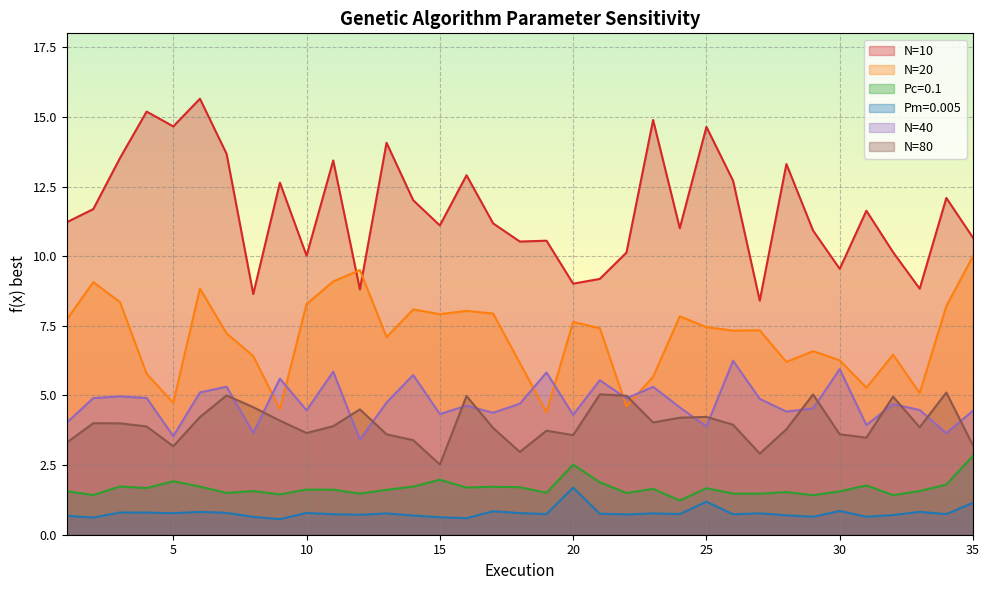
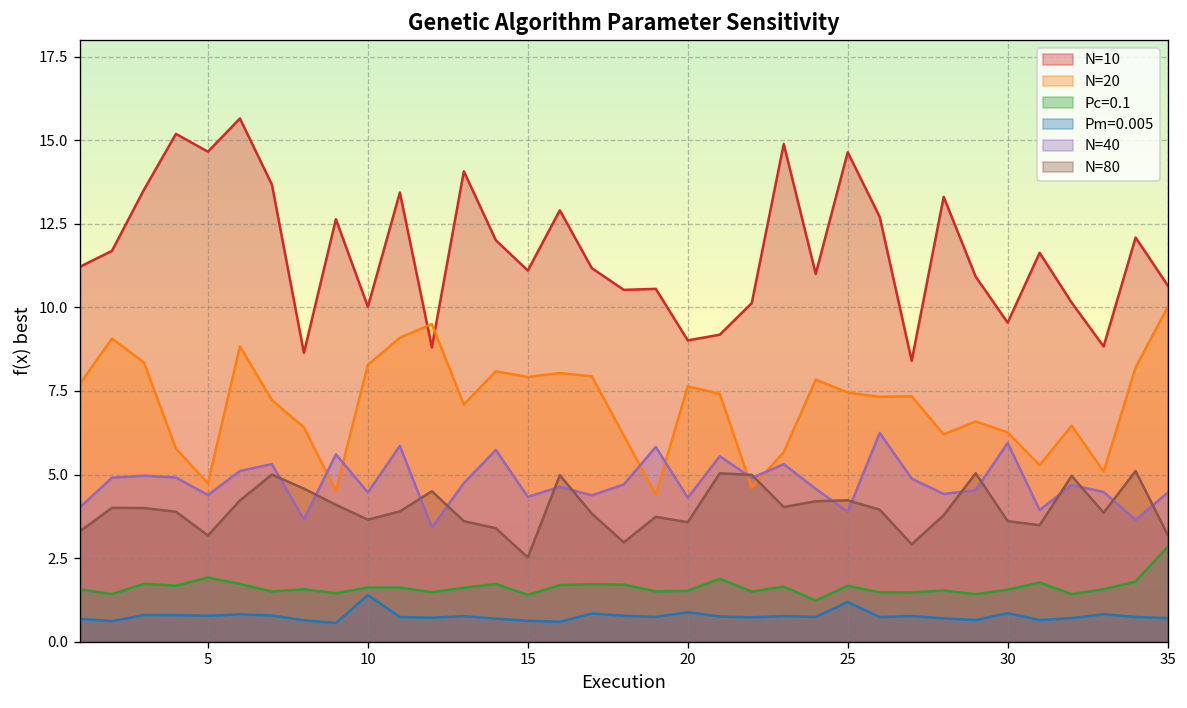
  {
    "Pc=0.1": {
      "5": 1.9,
      "10": 1.6,
-     "15": 2.0,
-     "20": 2.5,
+     "15": 1.4,
+     "20": 1.5,
      "25": 1.7,
      "30": 1.6,
      "35": 2.8
    },
    "Pm=0.005": {
      "5": 0.8,
-     "10": 0.8,
+     "10": 1.4,
      "15": 0.6,
-     "20": 1.7,
+     "20": 0.9,
      "25": 1.2,
      "30": 0.9,
-     "35": 1.1
+     "35": 0.7
    },
    "N=40": {
-     "5": 3.5,
+     "5": 4.4,
      "10": 4.5,
      "15": 4.3,
      "20": 4.3,
      "25": 3.9,
      "30": 5.9,
      "35": 4.5
    }
  }
